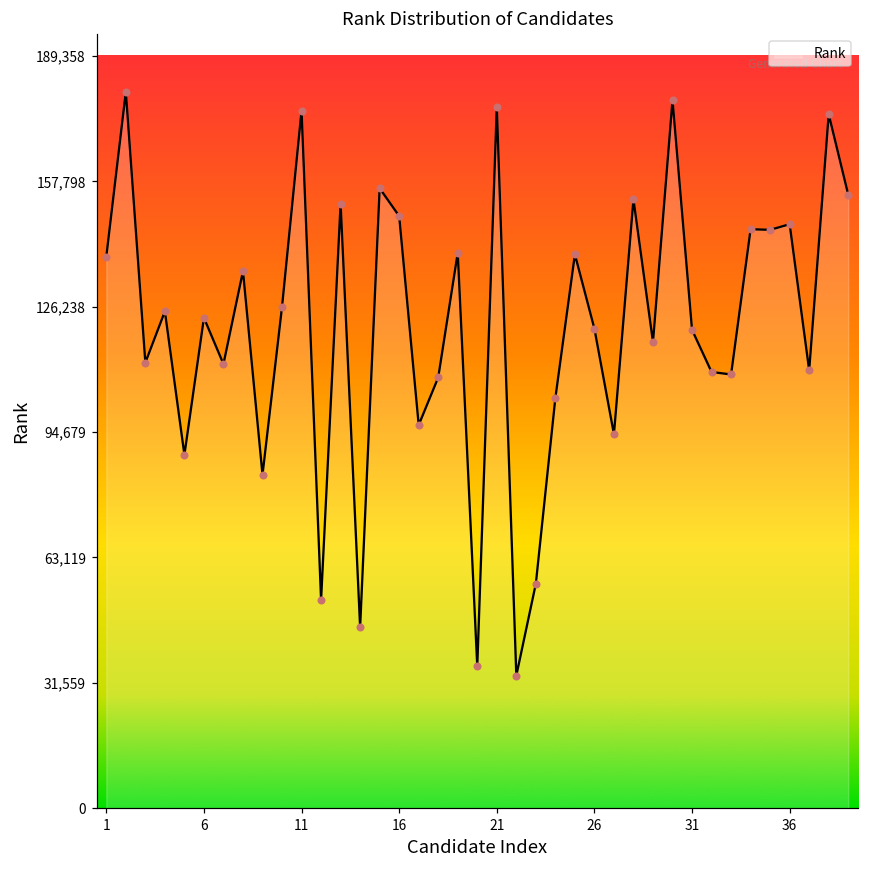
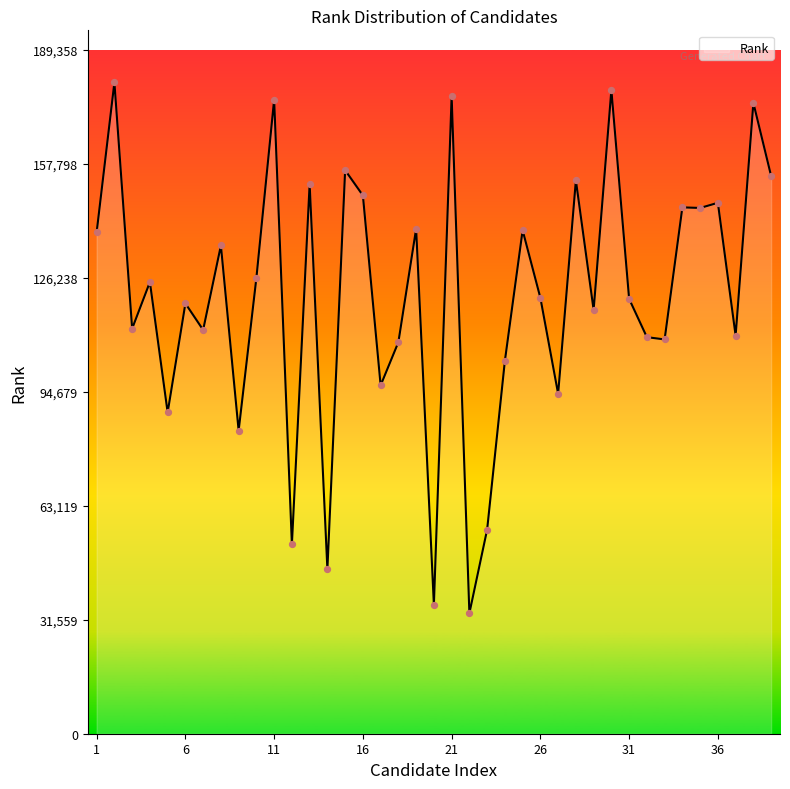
  {
    "1": "139,000",
-   "6": "123,000",
+   "6": "119,000",
    "11": "176,000",
    "16": "149,000",
    "21": "177,000",
    "26": "121,000",
    "31": "120,000",
    "36": "147,000"
  }
